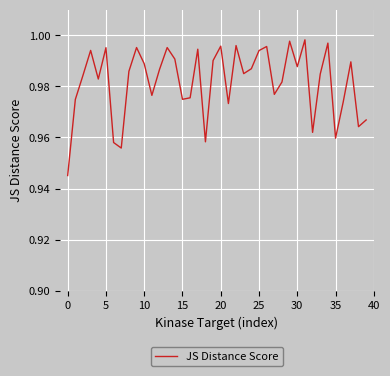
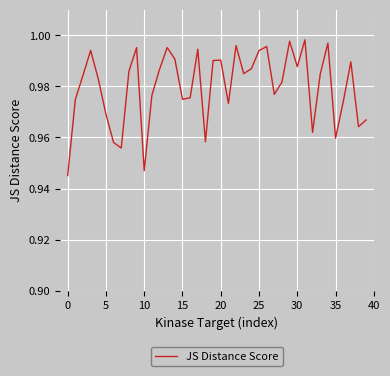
  {
    "0": 0.945,
-   "5": 0.995,
-   "10": 0.989,
+   "5": 0.969,
+   "10": 0.947,
    "15": 0.975,
-   "20": 0.996,
+   "20": 0.990,
    "25": 0.994,
    "30": 0.988,
    "35": 0.960
  }
